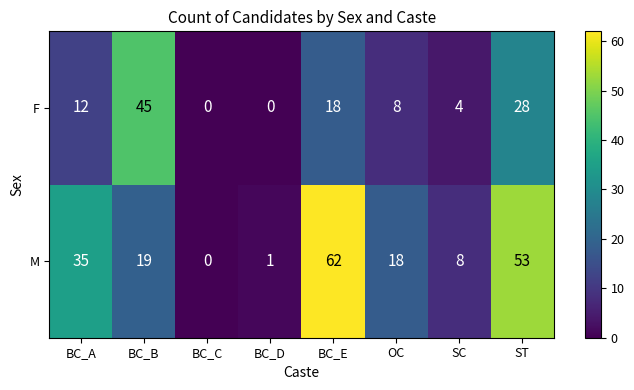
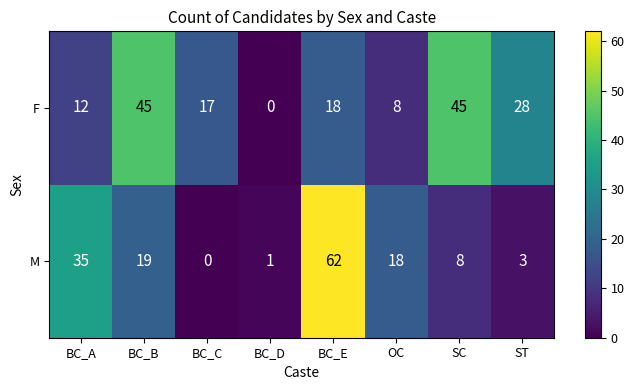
  {
    "F": {
      "BC_A": 12,
      "BC_B": 45,
-     "BC_C": 0,
+     "BC_C": 17,
      "BC_D": 0,
      "BC_E": 18,
      "OC": 8,
-     "SC": 4,
+     "SC": 45,
      "ST": 28
    },
    "M": {
      "BC_A": 35,
      "BC_B": 19,
      "BC_C": 0,
      "BC_D": 1,
      "BC_E": 62,
      "OC": 18,
      "SC": 8,
-     "ST": 53
+     "ST": 3
    }
  }
